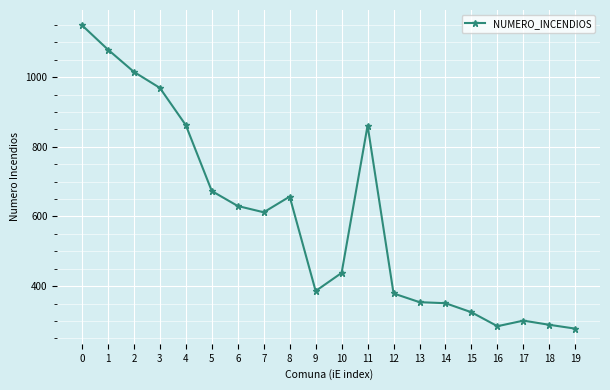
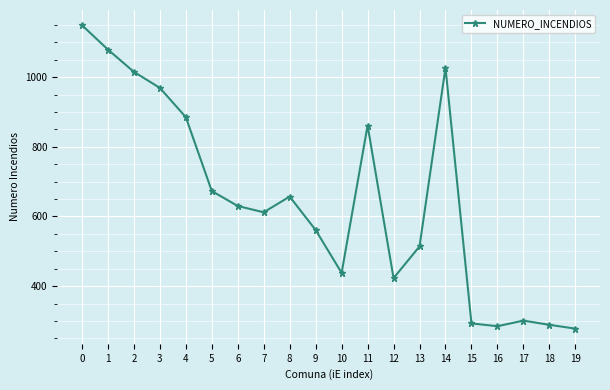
  {
    "0": 1150,
    "1": 1080,
    "2": 1020,
    "3": 970,
-   "4": 860,
+   "4": 890,
    "5": 670,
    "6": 630,
    "7": 610,
    "8": 660,
-   "9": 390,
+   "9": 560,
    "10": 440,
    "11": 860,
-   "12": 380,
-   "13": 350,
-   "14": 350,
-   "15": 330,
+   "12": 420,
+   "13": 510,
+   "14": 1030,
+   "15": 290,
    "16": 290,
    "17": 300,
    "18": 290,
    "19": 280
  }
